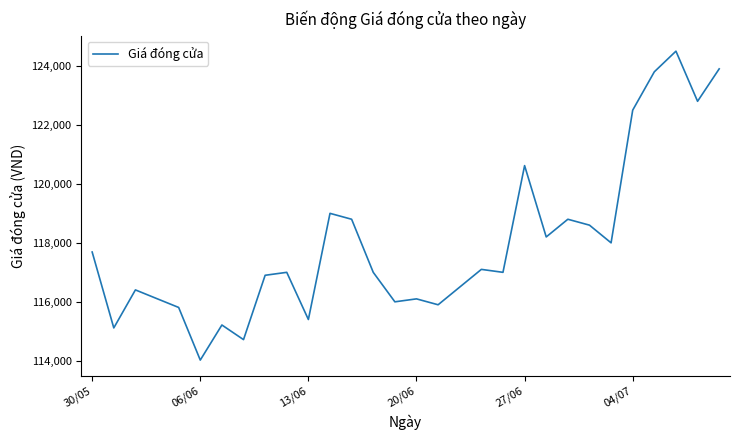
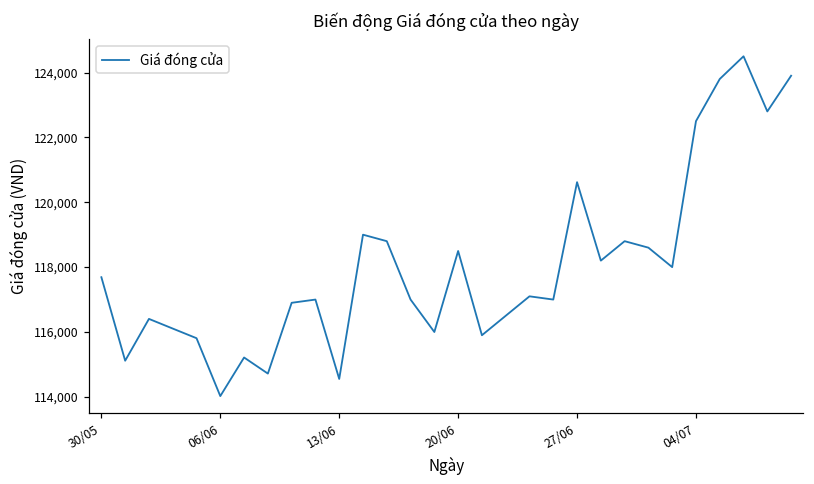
  {
    "30/05": "117,700",
    "06/06": "114,000",
-   "13/06": "115,400",
-   "20/06": "116,100",
+   "13/06": "114,600",
+   "20/06": "118,500",
    "27/06": "120,600",
    "04/07": "122,500"
  }
